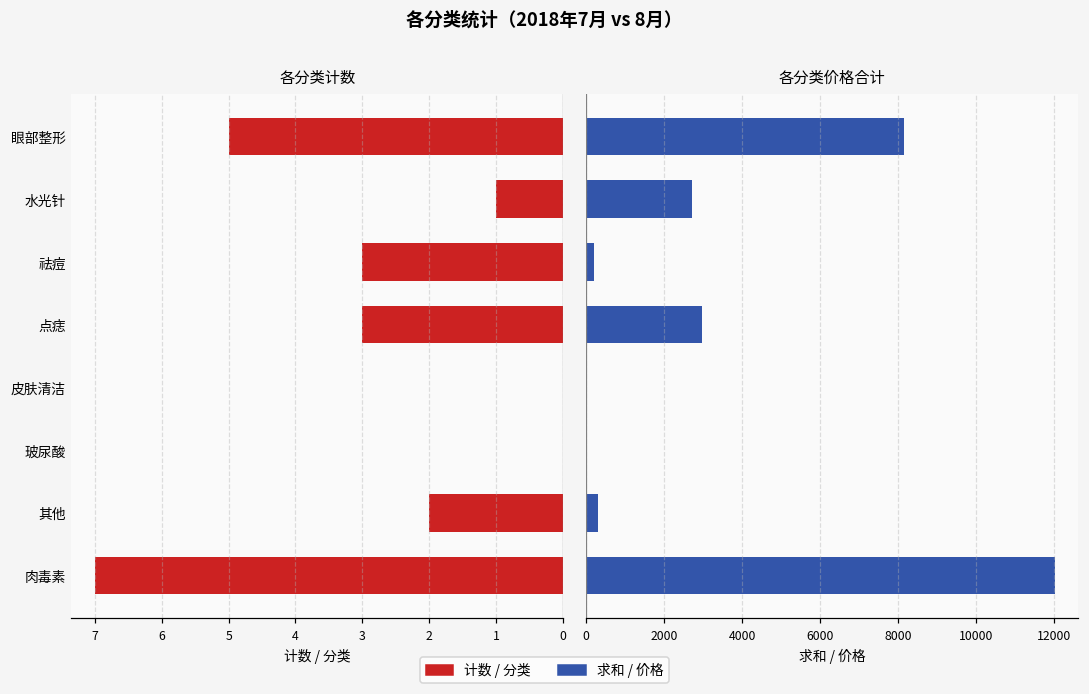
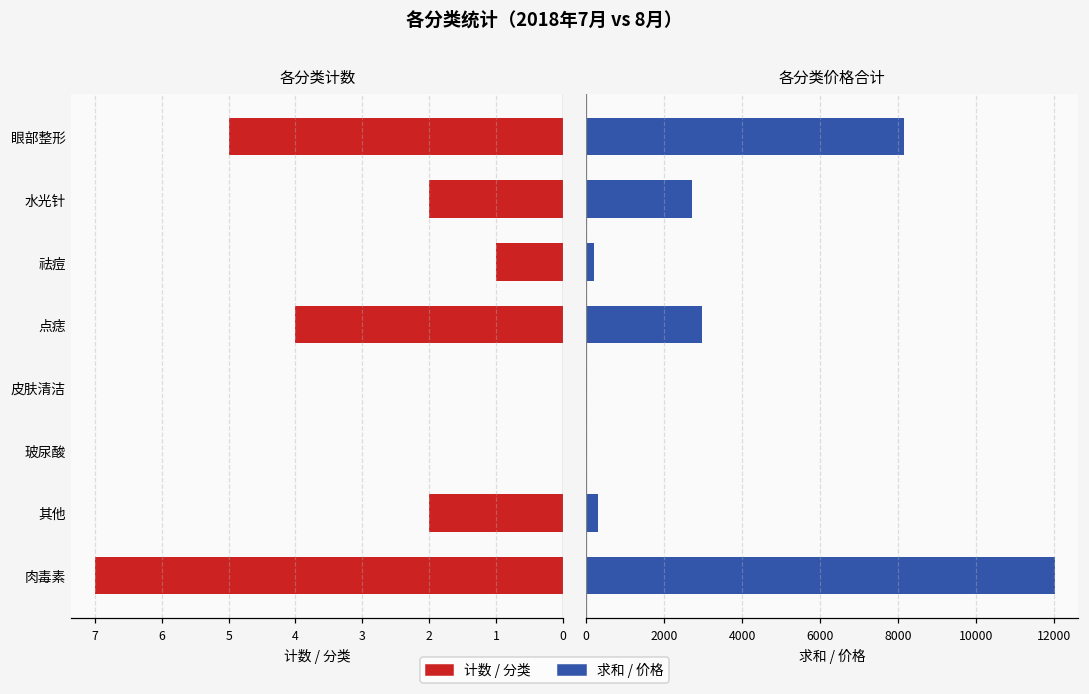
  {
    "各分类计数": {
      "眼部整形": 5,
-     "水光针": 1,
-     "祛痘": 3,
-     "点痣": 3,
+     "水光针": 2,
+     "祛痘": 1,
+     "点痣": 4,
      "皮肤清洁": 0,
      "玻尿酸": 0,
      "其他": 2,
      "肉毒素": 7
    }
  }
